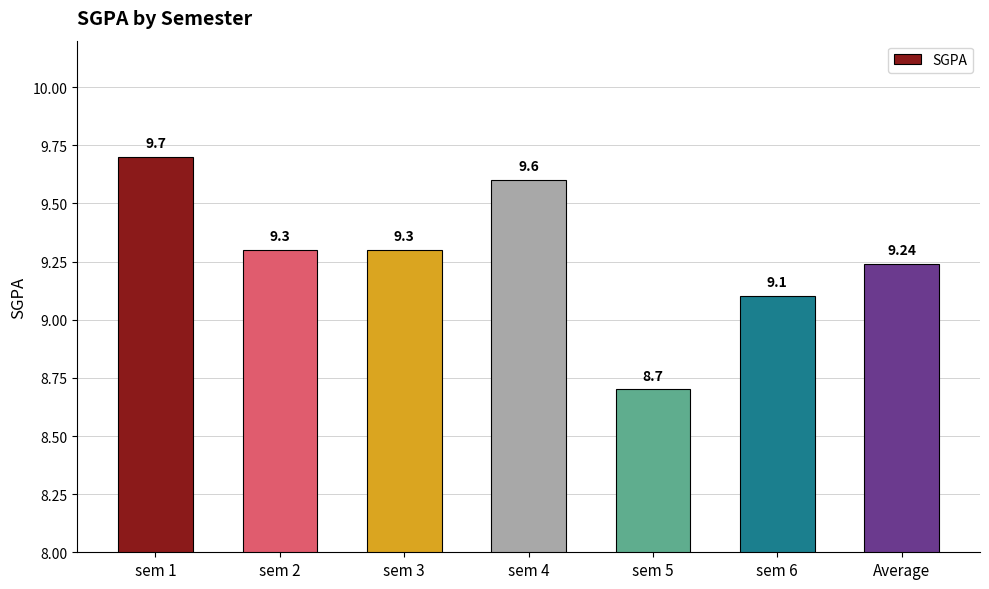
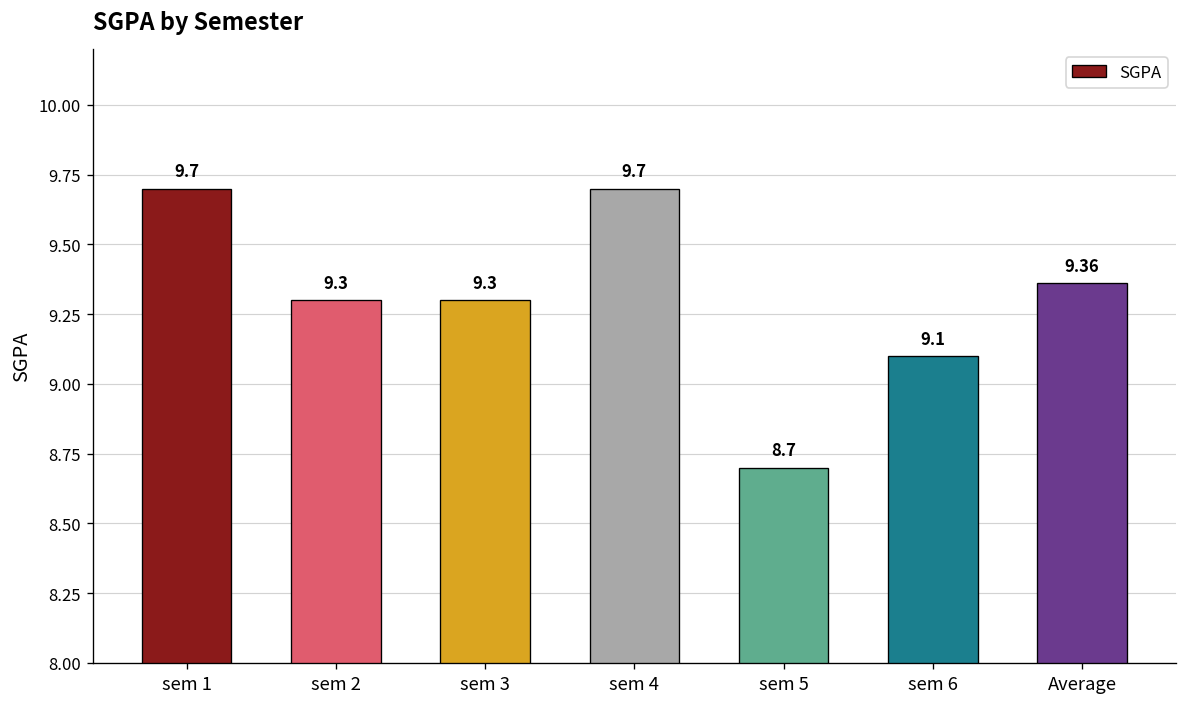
  {
    "sem 1": 9.7,
    "sem 2": 9.3,
    "sem 3": 9.3,
-   "sem 4": 9.6,
+   "sem 4": 9.7,
    "sem 5": 8.7,
    "sem 6": 9.1,
-   "Average": 9.24
+   "Average": 9.36
  }
